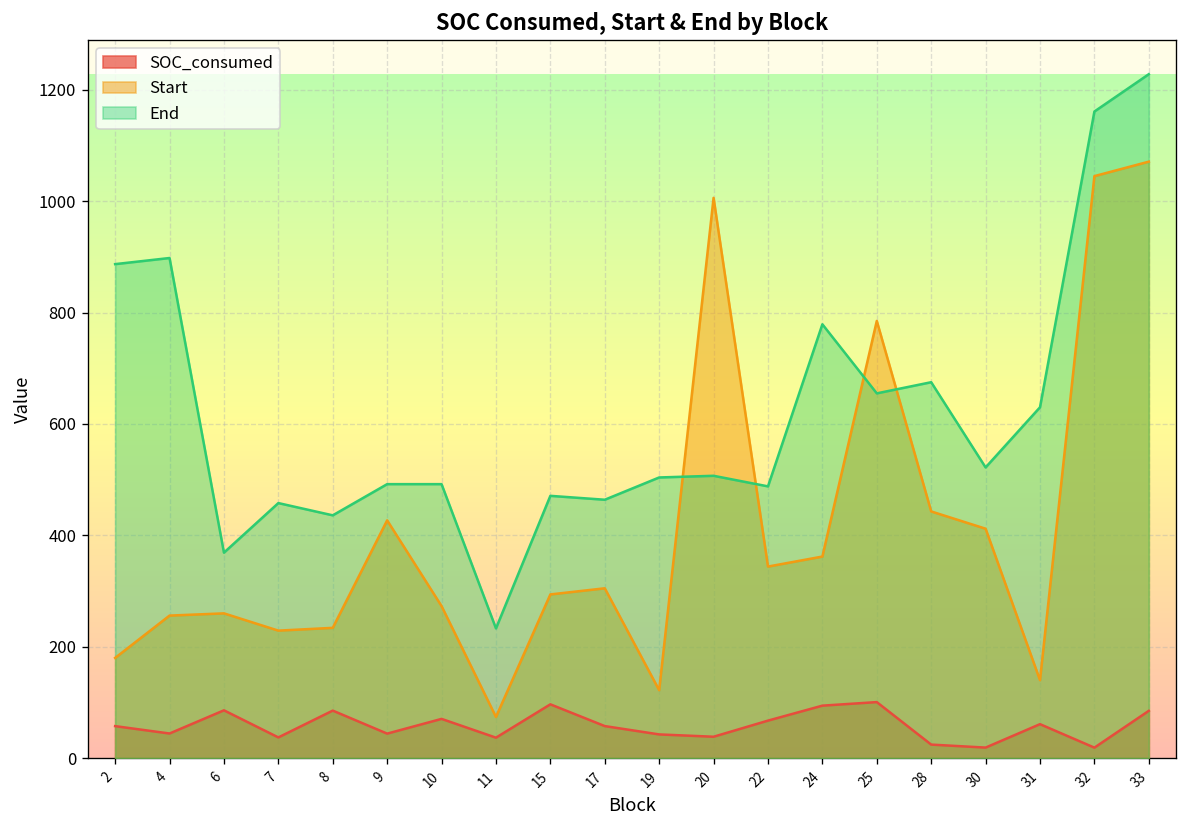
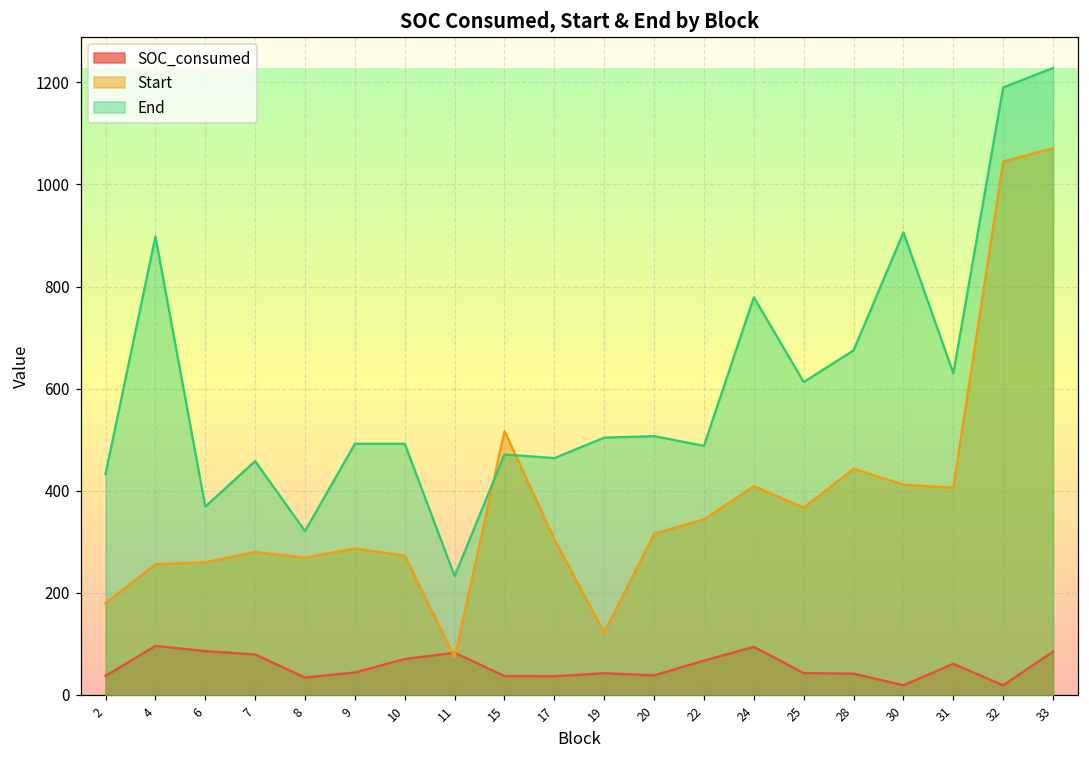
  {
    "SOC_consumed": {
-     "2": 60,
-     "4": 40,
+     "2": 40,
+     "4": 100,
      "6": 90,
-     "7": 40,
-     "8": 90,
+     "7": 80,
+     "8": 30,
      "9": 40,
      "10": 70,
-     "11": 40,
-     "15": 100,
-     "17": 60,
+     "11": 80,
+     "15": 40,
+     "17": 40,
      "19": 40,
      "20": 40,
      "22": 70,
      "24": 90,
-     "25": 100,
-     "28": 20,
+     "25": 40,
+     "28": 40,
      "30": 20,
      "31": 60,
      "32": 20,
      "33": 90
    },
    "Start": {
      "2": 180,
      "4": 260,
      "6": 260,
-     "7": 230,
-     "8": 230,
-     "9": 430,
+     "7": 280,
+     "8": 270,
+     "9": 290,
      "10": 270,
      "11": 70,
-     "15": 290,
+     "15": 520,
      "17": 310,
      "19": 120,
-     "20": 1010,
+     "20": 320,
      "22": 340,
-     "24": 360,
-     "25": 790,
+     "24": 410,
+     "25": 370,
      "28": 440,
      "30": 410,
-     "31": 140,
+     "31": 410,
      "32": 1050,
      "33": 1070
    },
    "End": {
-     "2": 890,
+     "2": 430,
      "4": 900,
      "6": 370,
      "7": 460,
-     "8": 440,
+     "8": 320,
      "9": 490,
      "10": 490,
      "11": 230,
      "15": 470,
      "17": 460,
      "19": 500,
      "20": 510,
      "22": 490,
      "24": 780,
-     "25": 660,
+     "25": 610,
      "28": 680,
-     "30": 520,
+     "30": 910,
      "31": 630,
-     "32": 1160,
+     "32": 1190,
      "33": 1230
    }
  }
